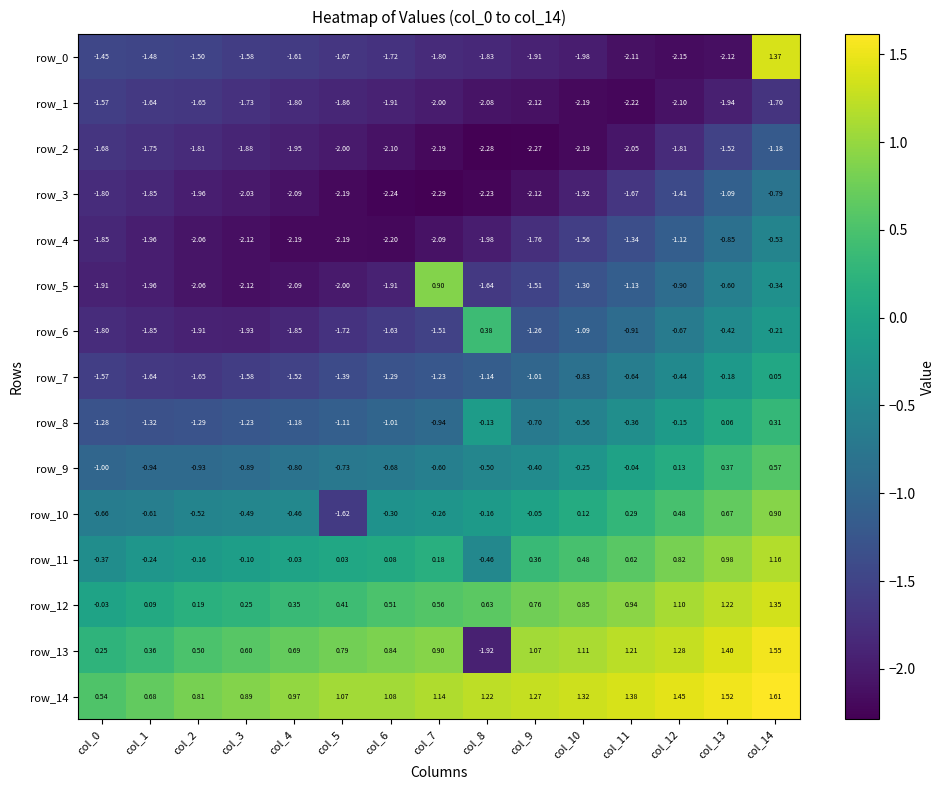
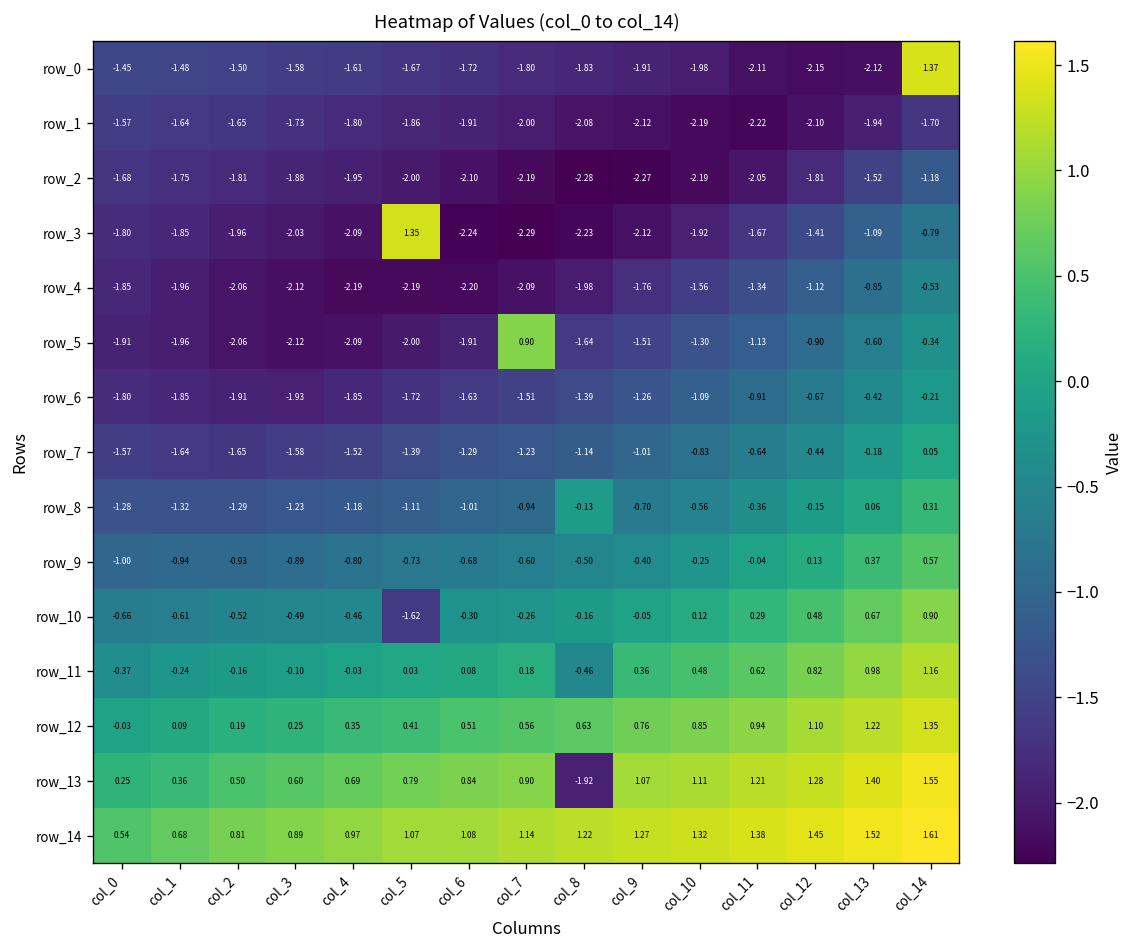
  {
    "row_3": {
      "col_0": -1.80,
      "col_1": -1.85,
      "col_2": -1.96,
      "col_3": -2.03,
      "col_4": -2.09,
-     "col_5": -2.19,
+     "col_5": 1.35,
      "col_6": -2.24,
      "col_7": -2.29,
      "col_8": -2.23,
      "col_9": -2.12,
      "col_10": -1.92,
      "col_11": -1.67,
      "col_12": -1.41,
      "col_13": -1.09,
      "col_14": -0.79
    },
    "row_6": {
      "col_0": -1.80,
      "col_1": -1.85,
      "col_2": -1.91,
      "col_3": -1.93,
      "col_4": -1.85,
      "col_5": -1.72,
      "col_6": -1.63,
      "col_7": -1.51,
-     "col_8": 0.38,
+     "col_8": -1.39,
      "col_9": -1.26,
      "col_10": -1.09,
      "col_11": -0.91,
      "col_12": -0.67,
      "col_13": -0.42,
      "col_14": -0.21
    }
  }
